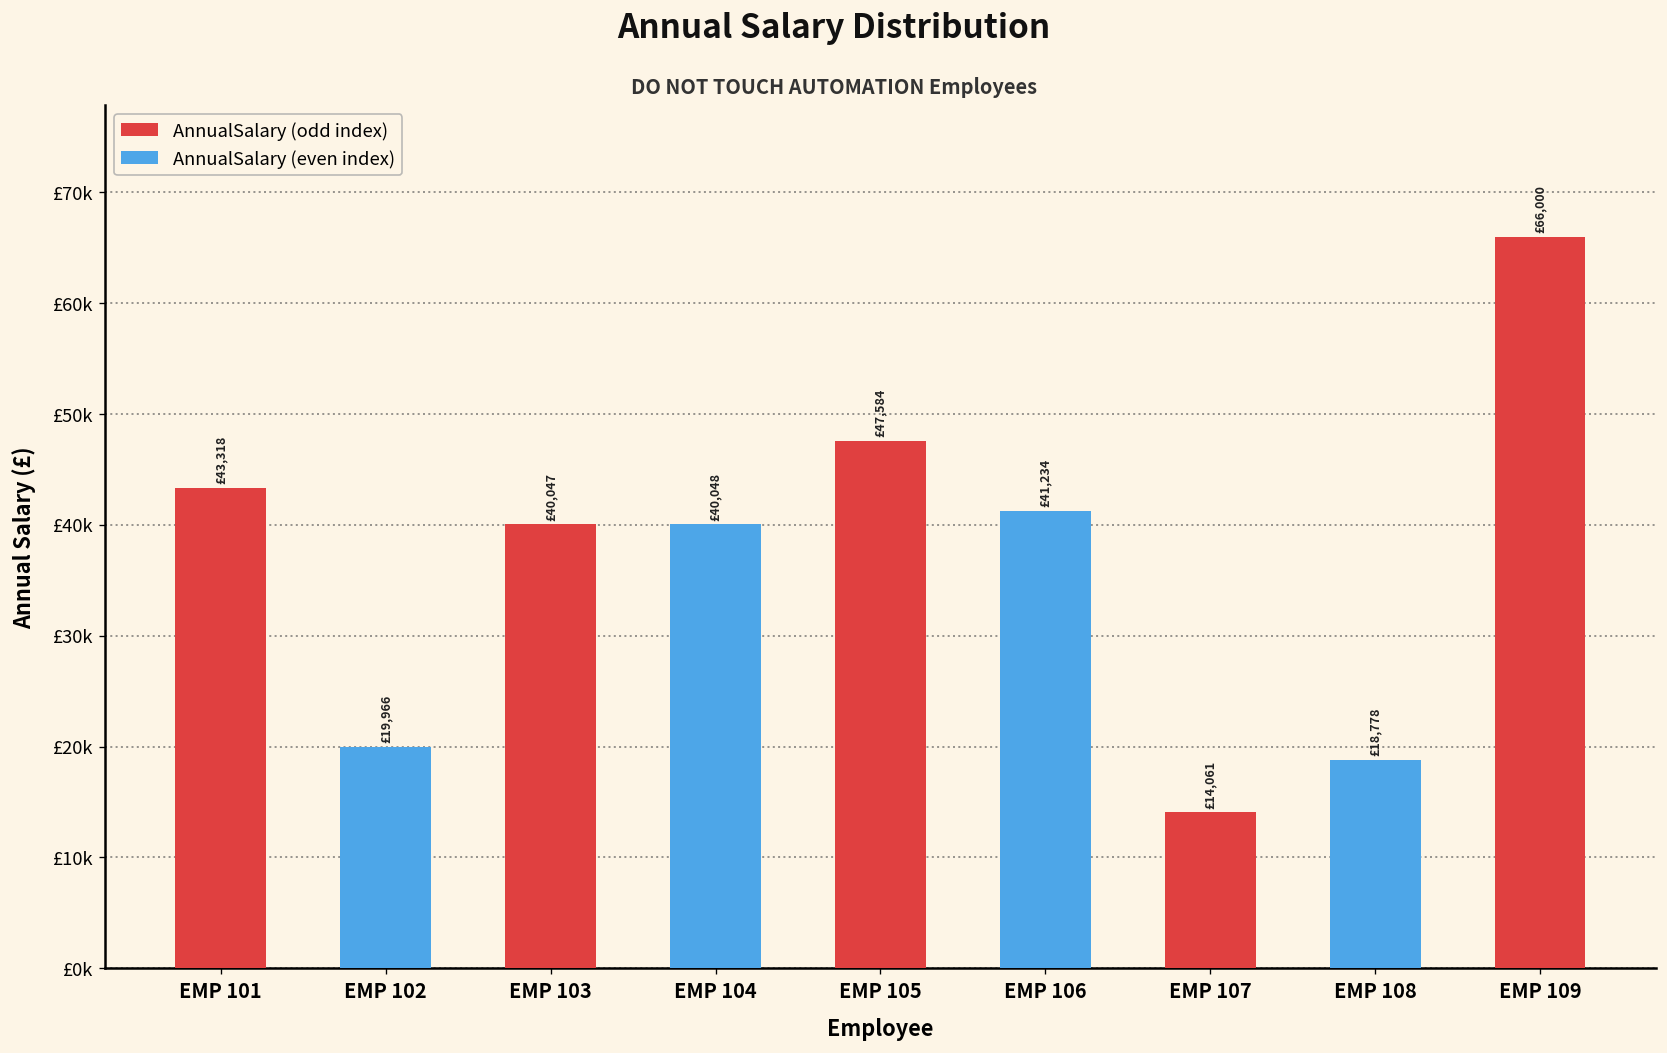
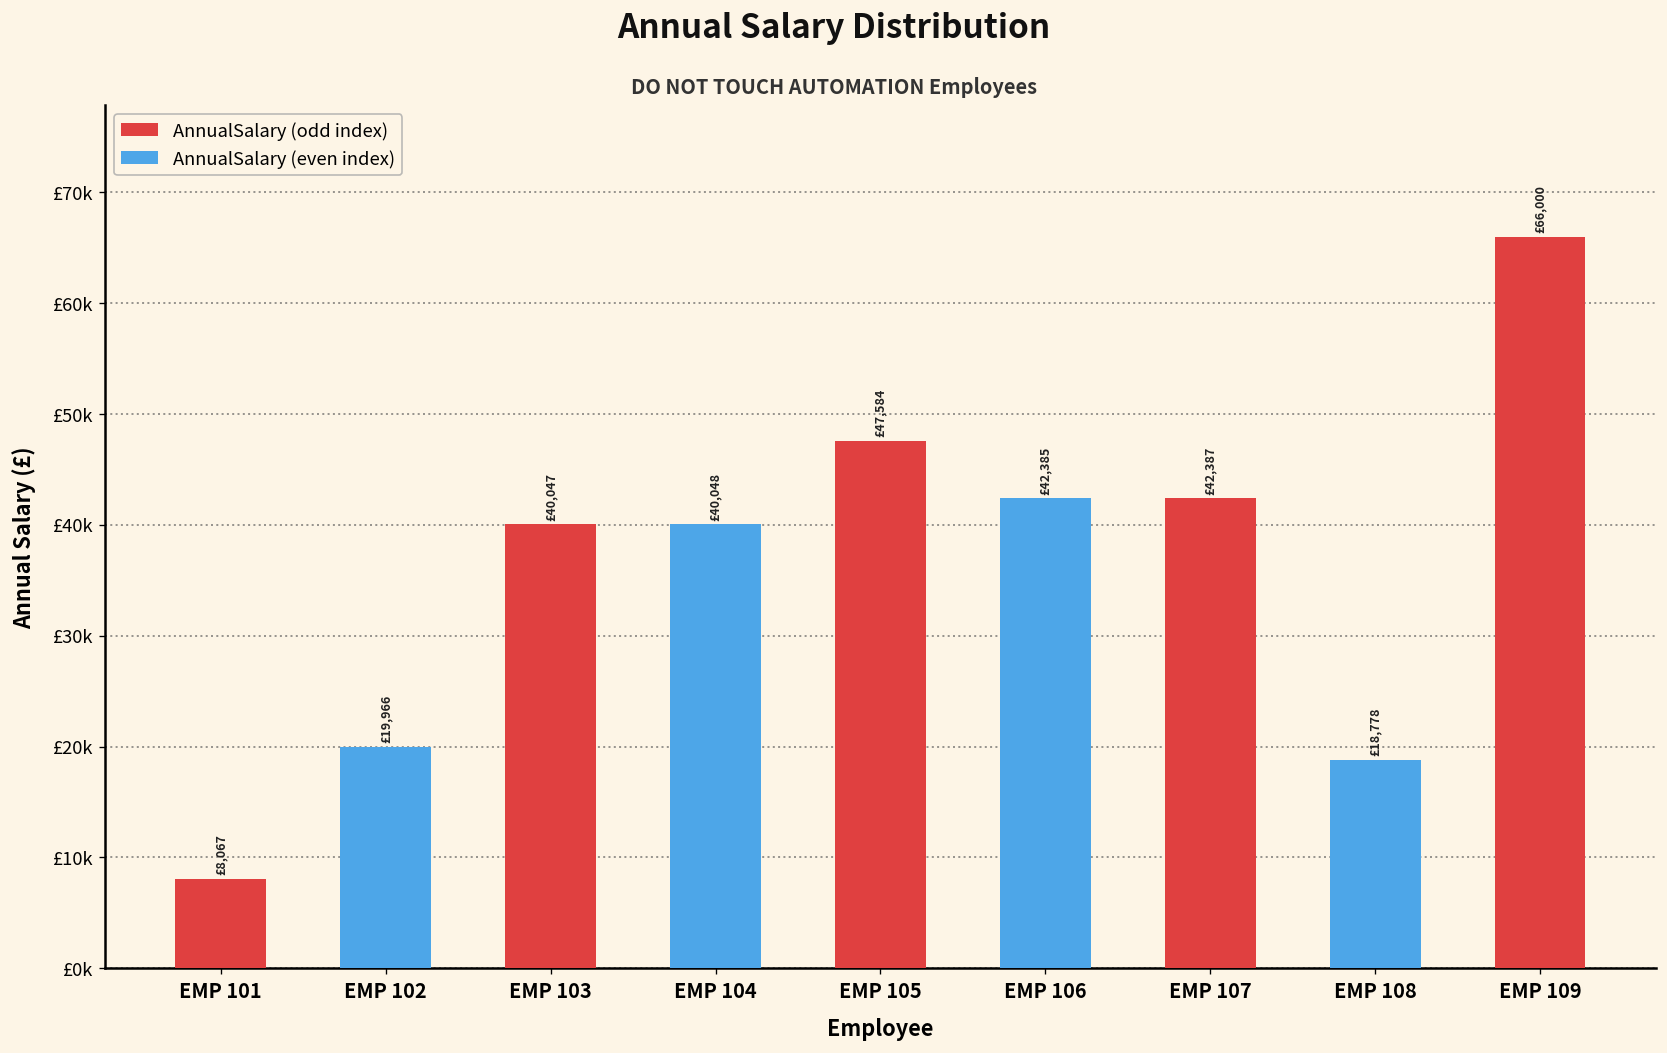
  {
-   "EMP 101": "£43,318",
+   "EMP 101": "£8,067",
    "EMP 102": "£19,966",
    "EMP 103": "£40,047",
    "EMP 104": "£40,048",
    "EMP 105": "£47,584",
-   "EMP 106": "£41,234",
-   "EMP 107": "£14,061",
+   "EMP 106": "£42,385",
+   "EMP 107": "£42,387",
    "EMP 108": "£18,778",
    "EMP 109": "£66,000"
  }
